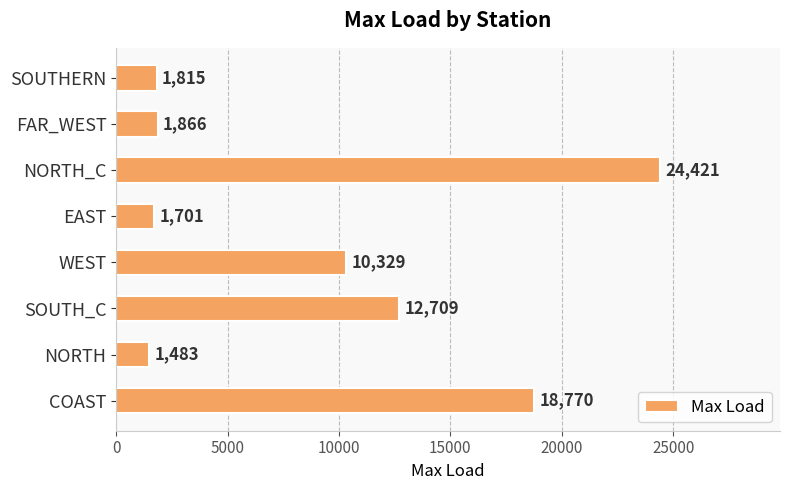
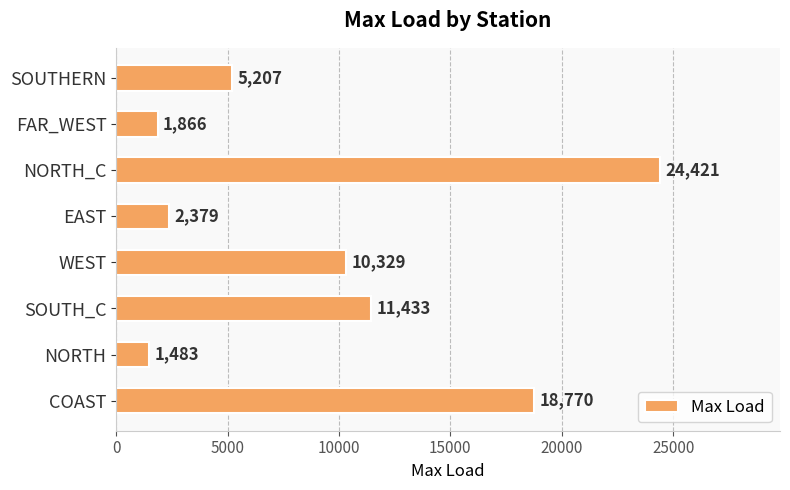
  {
-   "SOUTHERN": "1,815",
+   "SOUTHERN": "5,207",
    "FAR_WEST": "1,866",
    "NORTH_C": "24,421",
-   "EAST": "1,701",
+   "EAST": "2,379",
    "WEST": "10,329",
-   "SOUTH_C": "12,709",
+   "SOUTH_C": "11,433",
    "NORTH": "1,483",
    "COAST": "18,770"
  }
